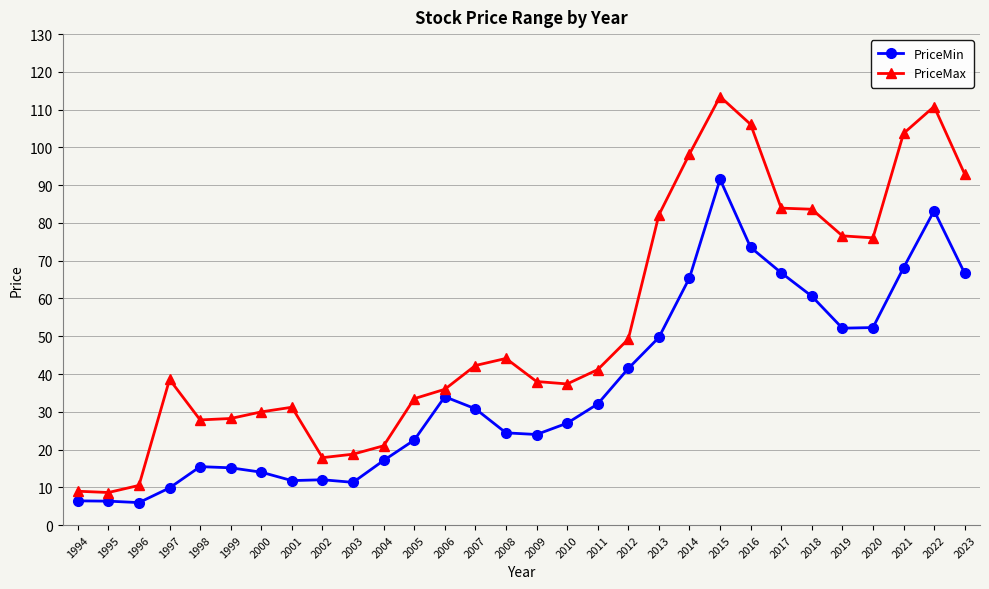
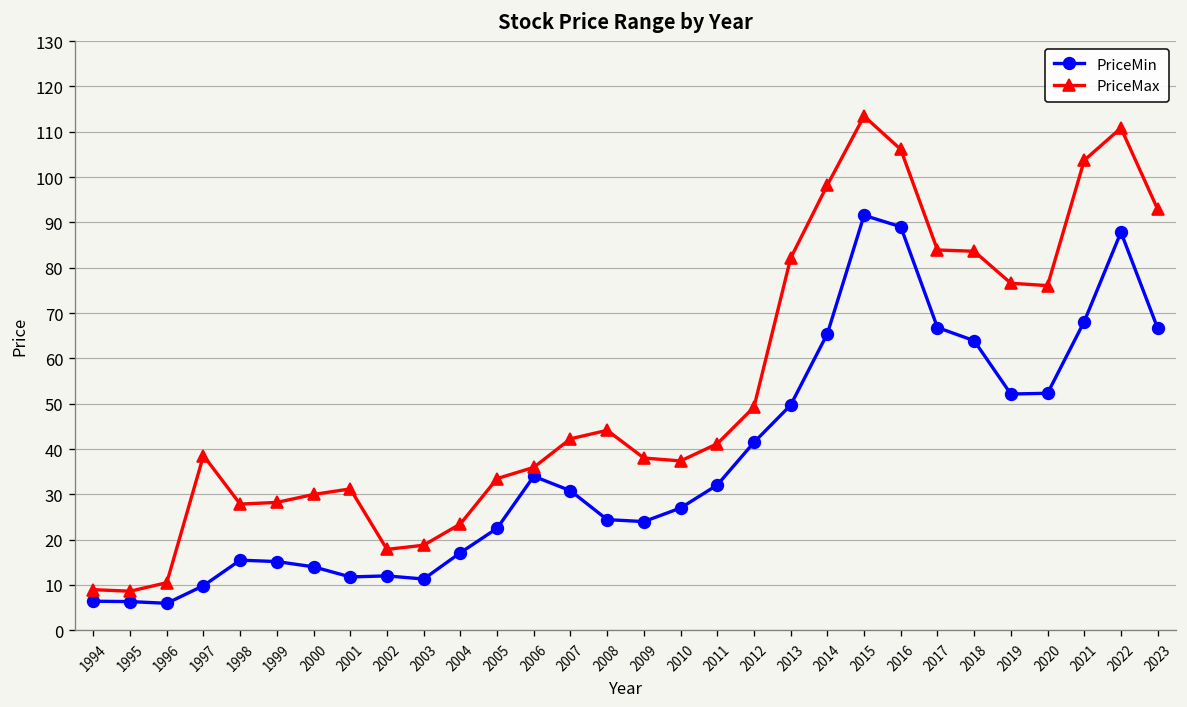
  {
    "PriceMin": {
      "1994": 6,
      "1995": 6,
      "1996": 6,
      "1997": 10,
      "1998": 15,
      "1999": 15,
      "2000": 14,
      "2001": 12,
      "2002": 12,
      "2003": 11,
      "2004": 17,
      "2005": 23,
      "2006": 34,
      "2007": 31,
      "2008": 24,
      "2009": 24,
      "2010": 27,
      "2011": 32,
      "2012": 41,
      "2013": 50,
      "2014": 65,
      "2015": 92,
-     "2016": 74,
+     "2016": 89,
      "2017": 67,
-     "2018": 61,
+     "2018": 64,
      "2019": 52,
      "2020": 52,
      "2021": 68,
-     "2022": 83,
+     "2022": 88,
      "2023": 67
    },
    "PriceMax": {
      "1994": 9,
      "1995": 9,
      "1996": 11,
      "1997": 39,
      "1998": 28,
      "1999": 28,
      "2000": 30,
      "2001": 31,
      "2002": 18,
      "2003": 19,
-     "2004": 21,
+     "2004": 23,
      "2005": 33,
      "2006": 36,
      "2007": 42,
      "2008": 44,
      "2009": 38,
      "2010": 37,
      "2011": 41,
      "2012": 49,
      "2013": 82,
      "2014": 98,
      "2015": 113,
      "2016": 106,
      "2017": 84,
      "2018": 84,
      "2019": 77,
      "2020": 76,
      "2021": 104,
      "2022": 111,
      "2023": 93
    }
  }
